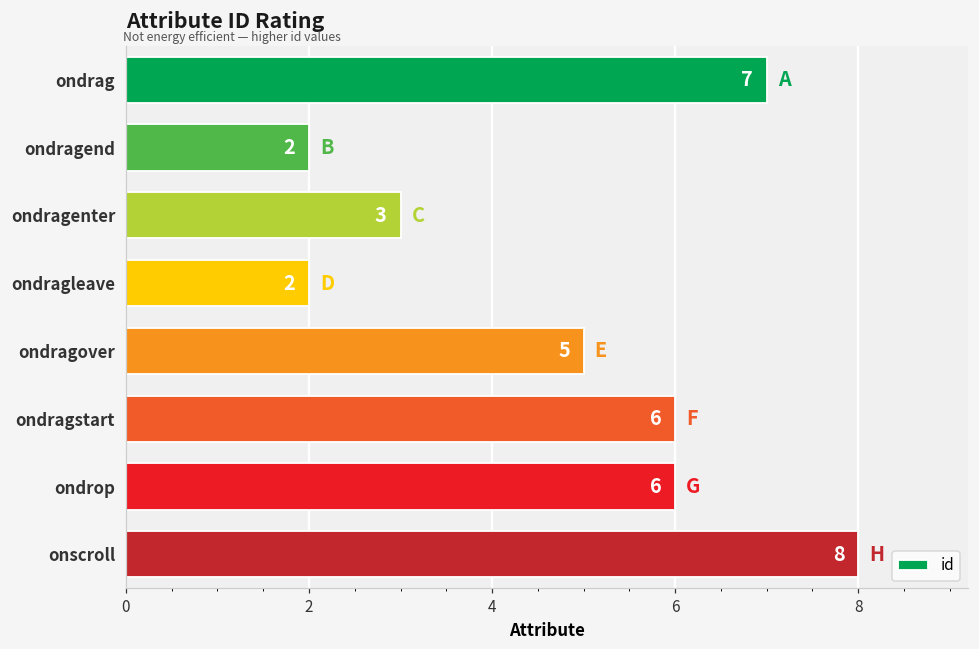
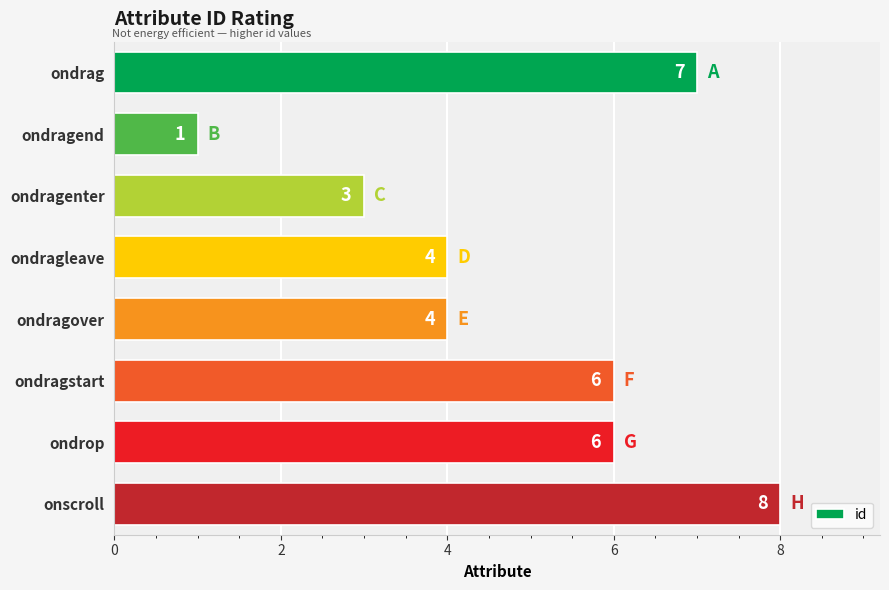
  {
    "ondrag": 7,
-   "ondragend": 2,
+   "ondragend": 1,
    "ondragenter": 3,
-   "ondragleave": 2,
-   "ondragover": 5,
+   "ondragleave": 4,
+   "ondragover": 4,
    "ondragstart": 6,
    "ondrop": 6,
    "onscroll": 8
  }
